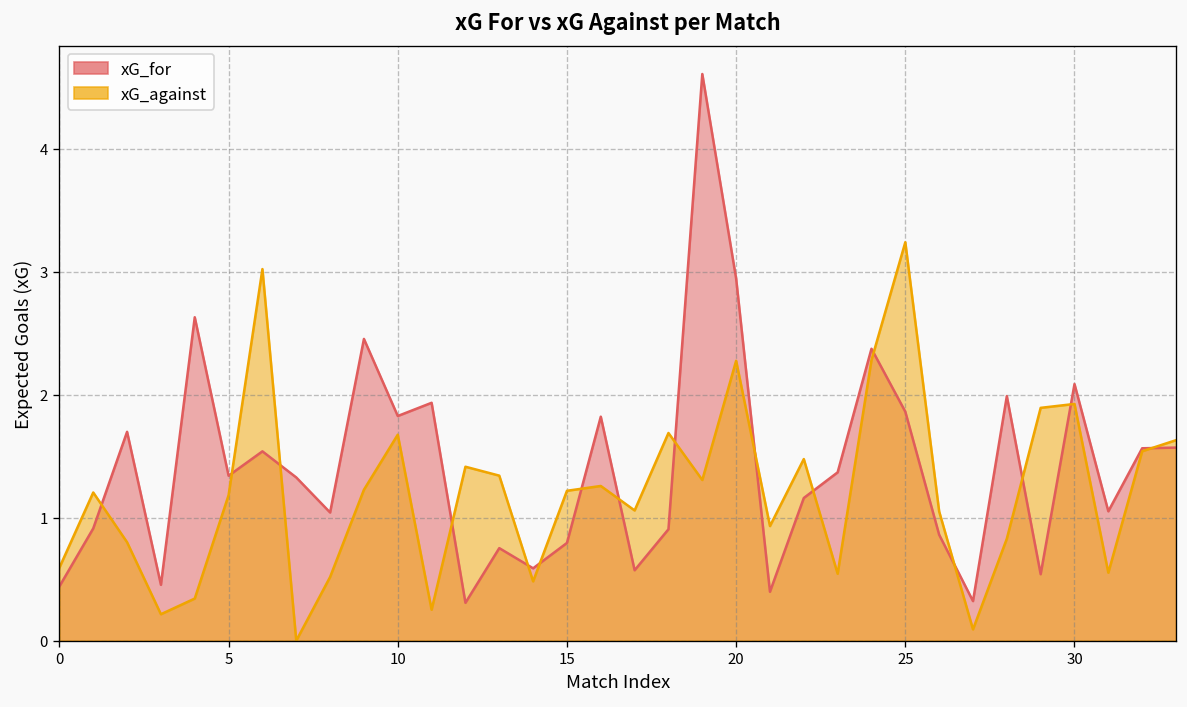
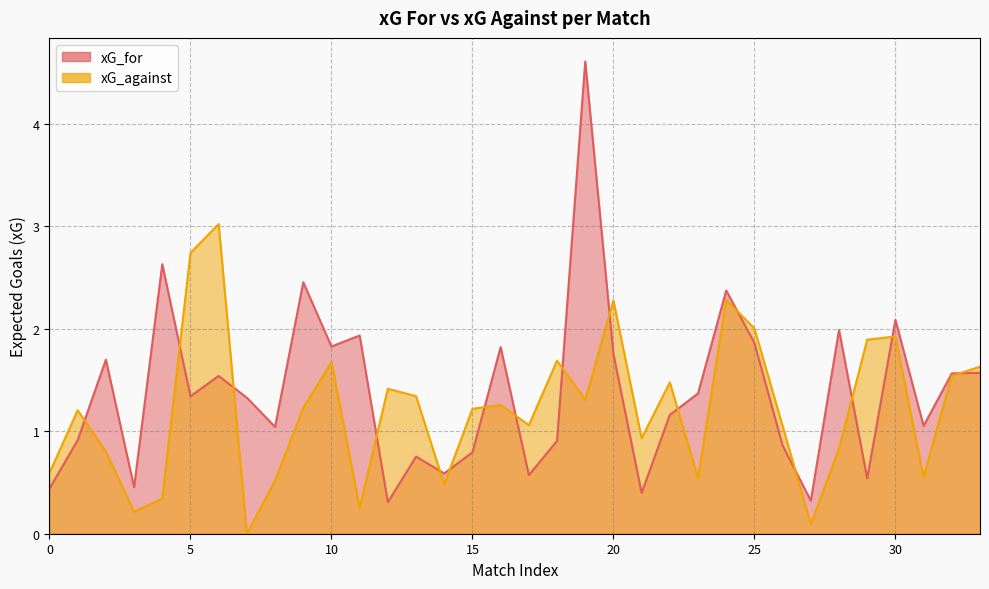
  {
    "xG_for": {
      "0": 0.44,
      "5": 1.34,
      "10": 1.83,
      "15": 0.79,
-     "20": 2.94,
+     "20": 1.75,
      "25": 1.86,
      "30": 2.09
    },
    "xG_against": {
      "0": 0.59,
-     "5": 1.18,
+     "5": 2.74,
      "10": 1.67,
      "15": 1.22,
      "20": 2.28,
-     "25": 3.24,
+     "25": 2.00,
      "30": 1.92
    }
  }
